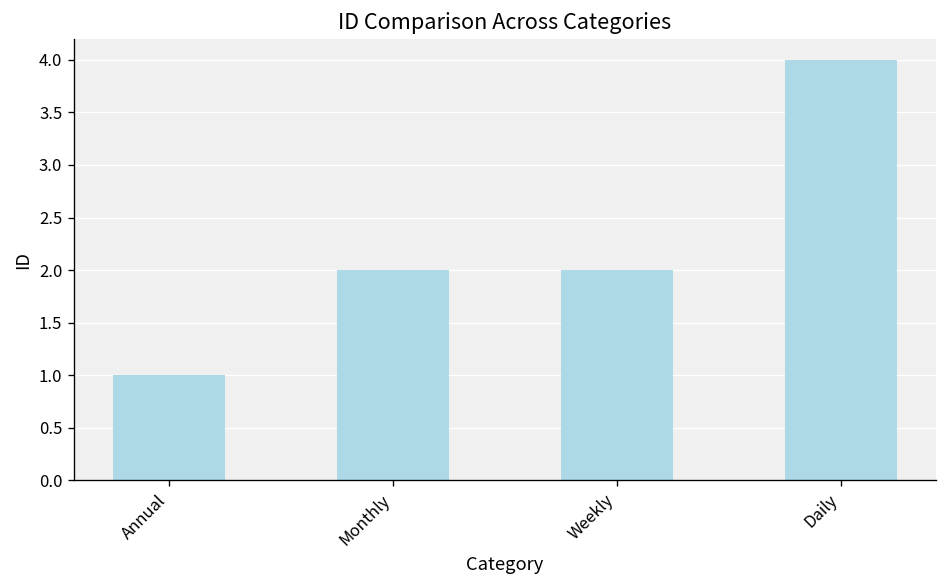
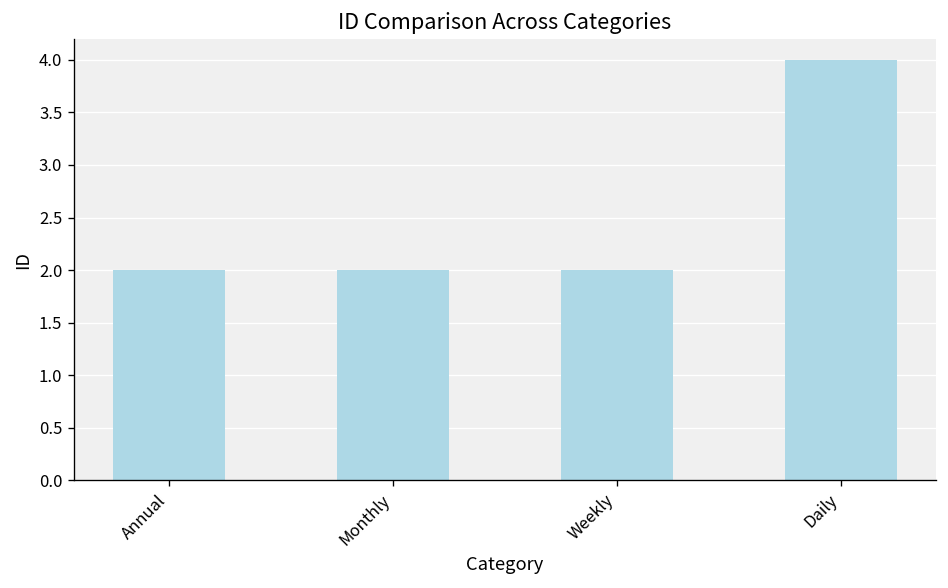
  {
-   "Annual": 1,
+   "Annual": 2,
    "Monthly": 2,
    "Weekly": 2,
    "Daily": 4
  }
